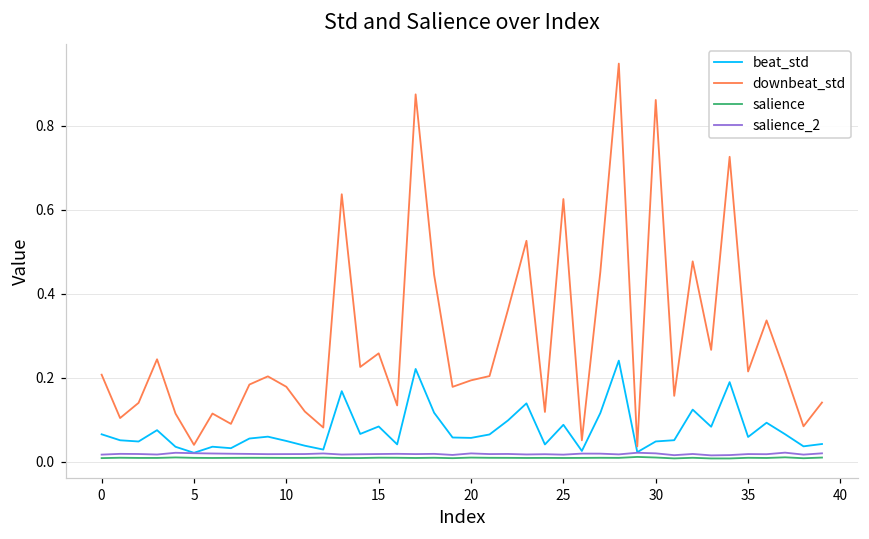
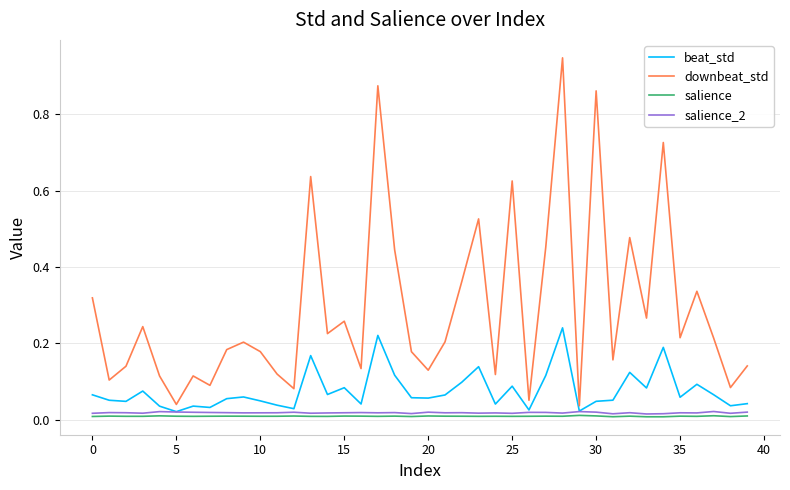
  {
    "beat_std": {
      "0": 0.06,
      "10": 0.05,
      "15": 0.08,
      "20": 0.06,
      "25": 0.09,
      "30": 0.05,
      "35": 0.06
    },
    "downbeat_std": {
-     "0": 0.21,
+     "0": 0.32,
      "5": 0.04,
      "10": 0.18,
      "15": 0.26,
-     "20": 0.19,
+     "20": 0.13,
      "25": 0.63,
      "30": 0.86,
      "35": 0.21
    },
    "salience": {
      "0": 0.01,
      "5": 0.01,
      "10": 0.01,
      "15": 0.01,
      "20": 0.01,
      "25": 0.01,
      "30": 0.01,
      "35": 0.01
    },
    "salience_2": {
      "0": 0.02,
      "10": 0.02,
      "15": 0.02,
      "20": 0.02,
      "25": 0.02,
      "30": 0.02,
      "35": 0.02
    }
  }
